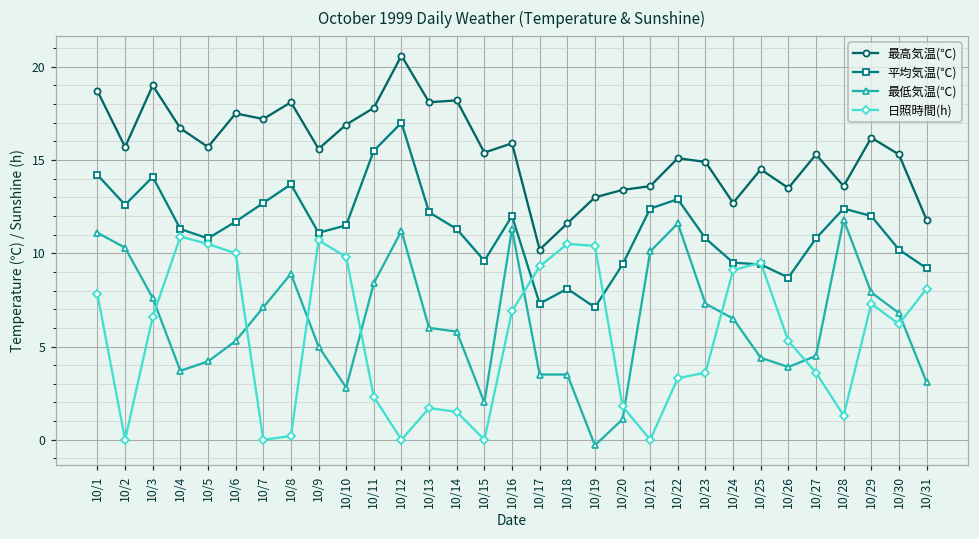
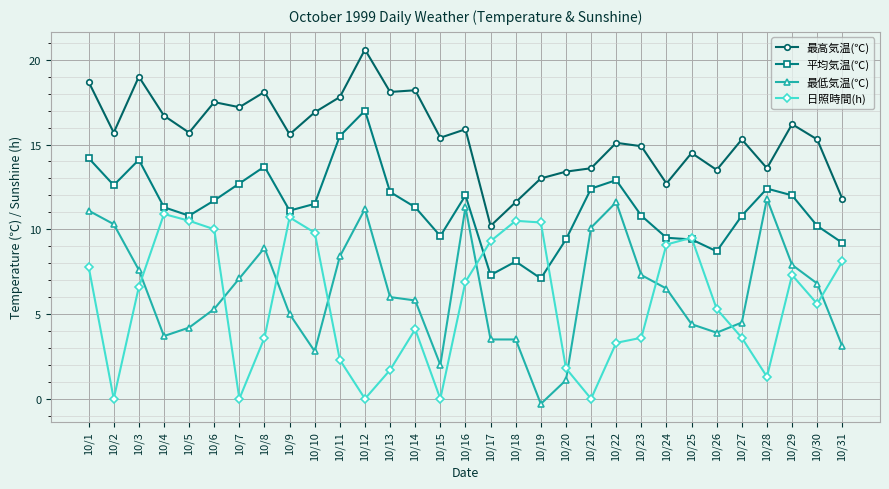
  {
    "最低気温(℃)": {
      "10/1": 11.1,
      "10/2": 10.3,
      "10/3": 7.6,
      "10/4": 3.7,
      "10/5": 4.2,
      "10/6": 5.3,
      "10/7": 7.1,
      "10/8": 8.9,
      "10/9": 5.0,
      "10/10": 2.8,
      "10/11": 8.4,
      "10/12": 11.2,
      "10/13": 6.0,
      "10/14": 5.8,
      "10/15": 2.0,
      "10/16": 11.3,
      "10/17": 3.5,
      "10/18": 3.5,
      "10/19": -0.3,
      "10/20": 1.1,
      "10/21": 10.1,
      "10/22": 11.6,
      "10/23": 7.3,
      "10/24": 6.5,
      "10/25": 4.4,
      "10/26": 3.9,
      "10/27": 4.5,
      "10/28": 11.8,
      "10/29": 7.9,
      "10/30": 6.8,
      "10/31": 3.1
    },
    "日照時間(h)": {
      "10/1": 7.8,
      "10/2": 0.0,
      "10/3": 6.6,
      "10/4": 10.9,
      "10/5": 10.5,
      "10/6": 10.0,
      "10/7": 0.0,
-     "10/8": 0.2,
+     "10/8": 3.6,
      "10/9": 10.7,
      "10/10": 9.8,
      "10/11": 2.3,
      "10/12": 0.0,
      "10/13": 1.7,
-     "10/14": 1.5,
+     "10/14": 4.1,
      "10/15": 0.0,
      "10/16": 6.9,
      "10/17": 9.3,
      "10/18": 10.5,
      "10/19": 10.4,
      "10/20": 1.8,
      "10/21": 0.0,
      "10/22": 3.3,
      "10/23": 3.6,
      "10/24": 9.1,
      "10/26": 5.3,
      "10/27": 3.6,
      "10/28": 1.3,
      "10/29": 7.3,
-     "10/30": 6.2,
+     "10/30": 5.6,
      "10/31": 8.1
    }
  }
